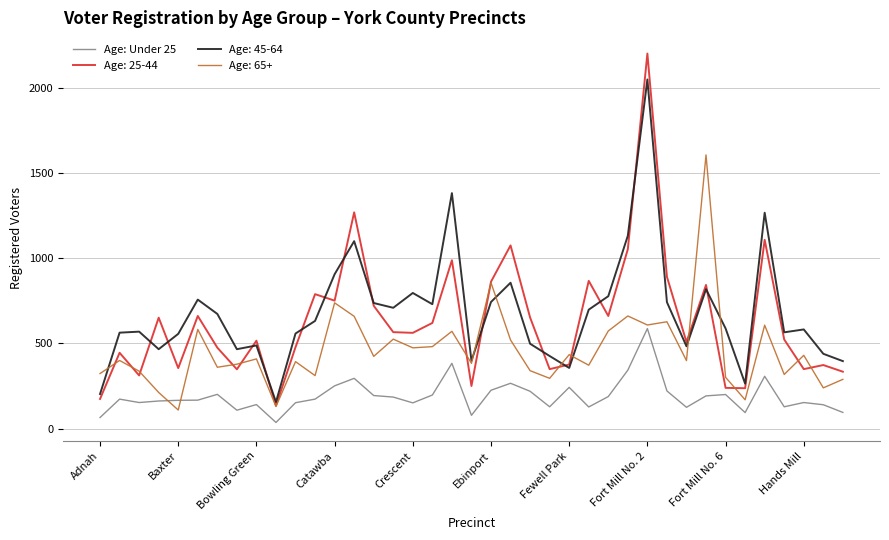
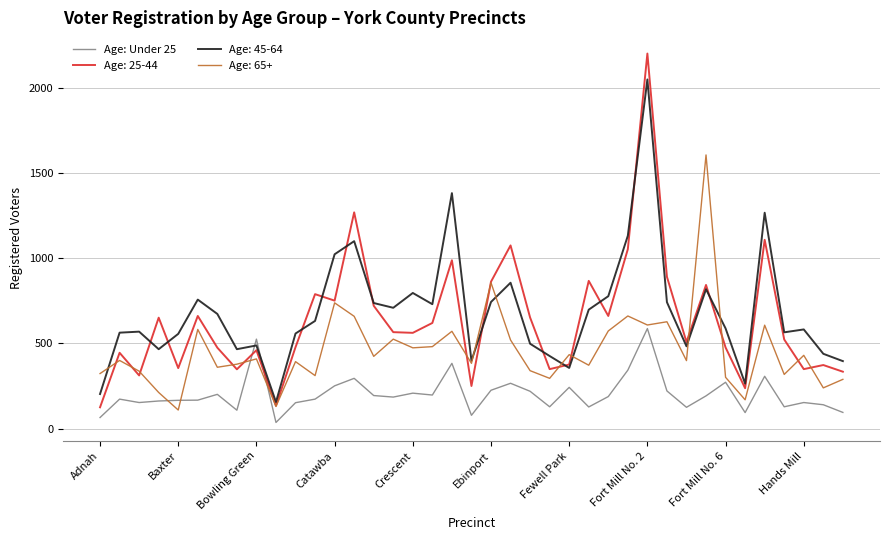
  {
    "Age: Under 25": {
      "Adnah": 70,
      "Baxter": 170,
-     "Bowling Green": 140,
+     "Bowling Green": 530,
      "Catawba": 250,
-     "Crescent": 150,
+     "Crescent": 210,
      "Ebinport": 230,
      "Fewell Park": 240,
      "Fort Mill No. 2": 590,
-     "Fort Mill No. 6": 200,
+     "Fort Mill No. 6": 270,
      "Hands Mill": 150
    },
    "Age: 25-44": {
-     "Adnah": 170,
+     "Adnah": 130,
      "Baxter": 360,
-     "Bowling Green": 520,
+     "Bowling Green": 460,
      "Crescent": 560,
      "Fewell Park": 380,
      "Fort Mill No. 2": 2200,
-     "Fort Mill No. 6": 240,
+     "Fort Mill No. 6": 480,
      "Hands Mill": 350
    },
    "Age: 45-64": {
      "Adnah": 200,
      "Baxter": 560,
      "Bowling Green": 490,
-     "Catawba": 910,
+     "Catawba": 1020,
      "Crescent": 800,
      "Ebinport": 740,
      "Fewell Park": 360,
      "Fort Mill No. 2": 2050,
      "Fort Mill No. 6": 590,
      "Hands Mill": 580
    },
    "Age: 65+": {
      "Adnah": 320,
      "Baxter": 110,
      "Bowling Green": 410,
      "Crescent": 470,
      "Fewell Park": 430,
      "Fort Mill No. 2": 610,
      "Fort Mill No. 6": 300,
      "Hands Mill": 430
    }
  }
